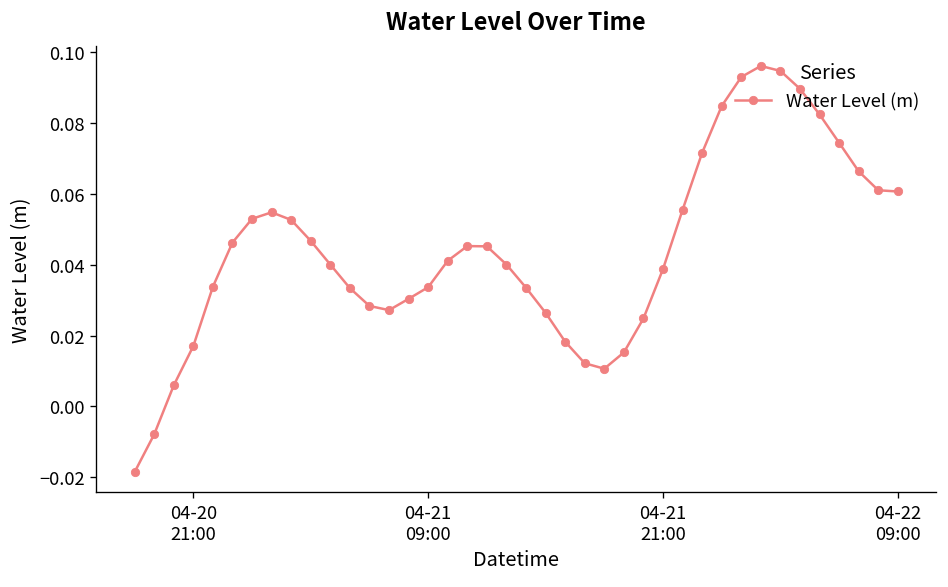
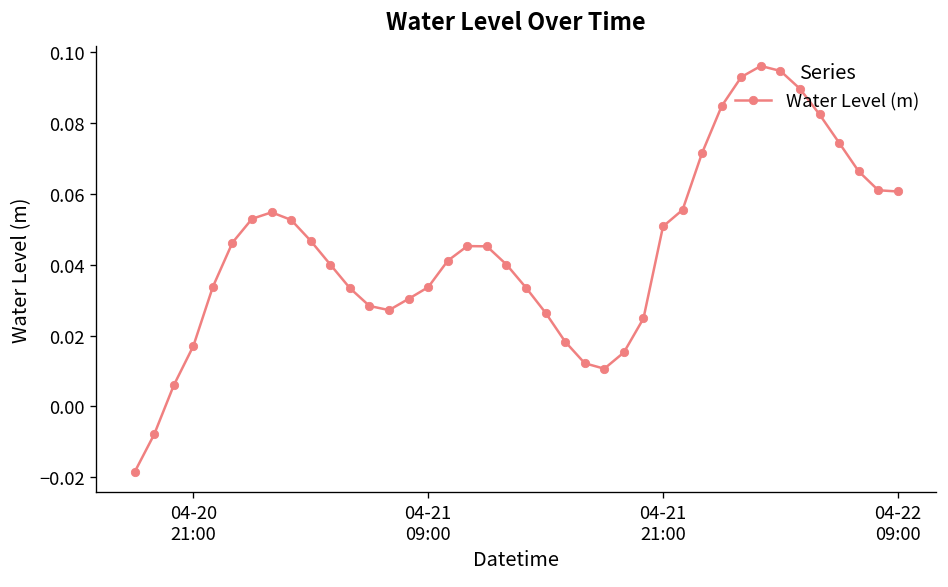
  {
    "04-20 21:00": 0.017,
    "04-21 09:00": 0.034,
-   "04-21 21:00": 0.039,
+   "04-21 21:00": 0.051,
    "04-22 09:00": 0.061
  }
